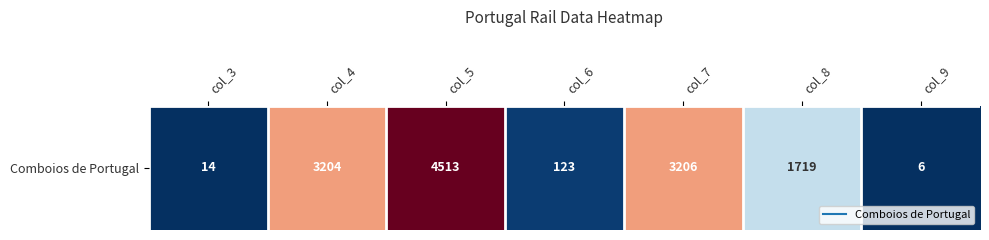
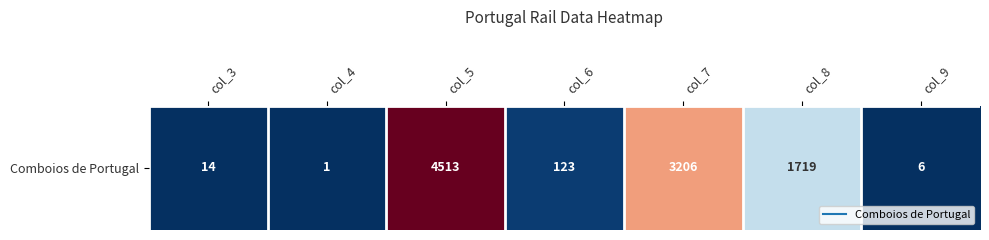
  {
    "Comboios de Portugal": {
      "col_3": 14,
-     "col_4": 3204,
+     "col_4": 1,
      "col_5": 4513,
      "col_6": 123,
      "col_7": 3206,
      "col_8": 1719,
      "col_9": 6
    }
  }
